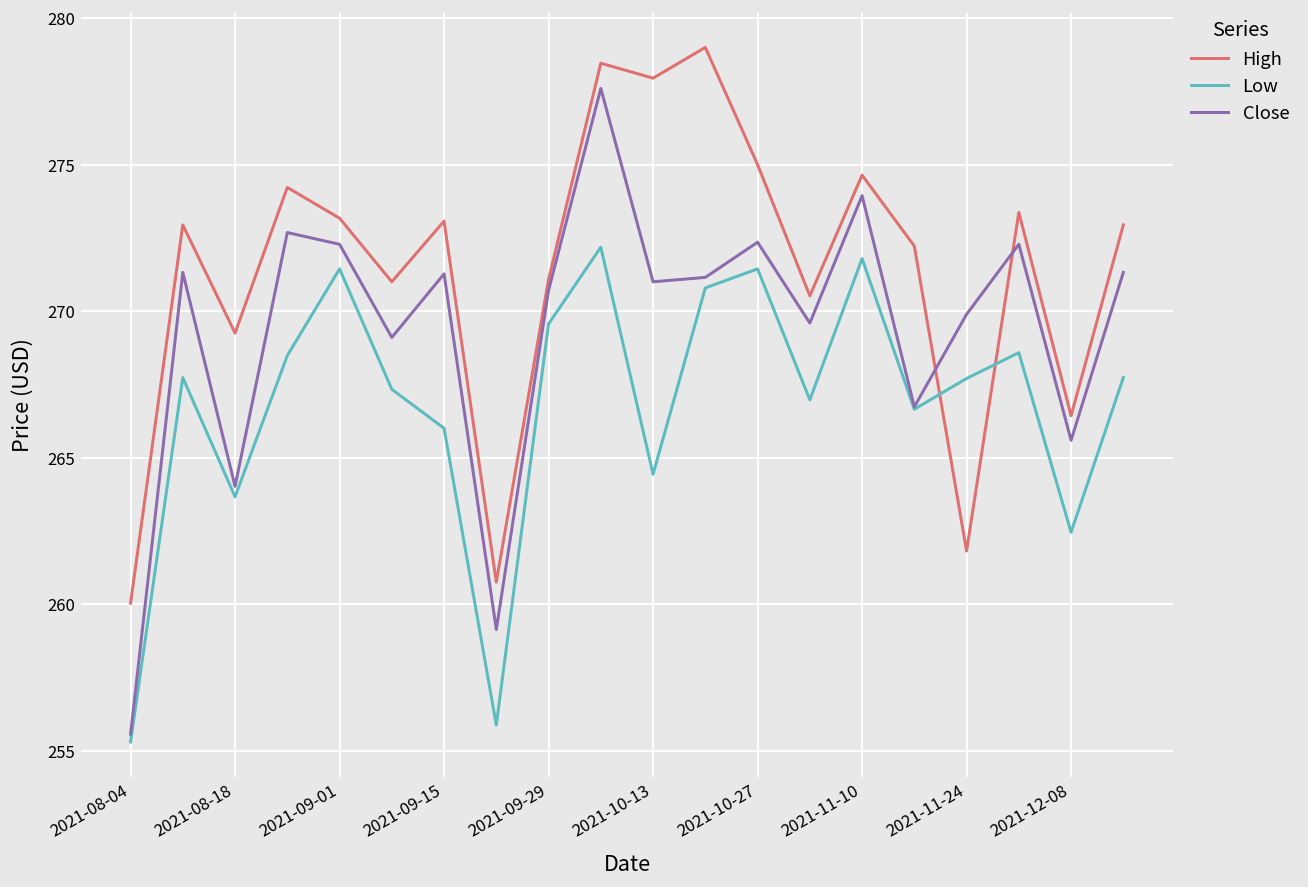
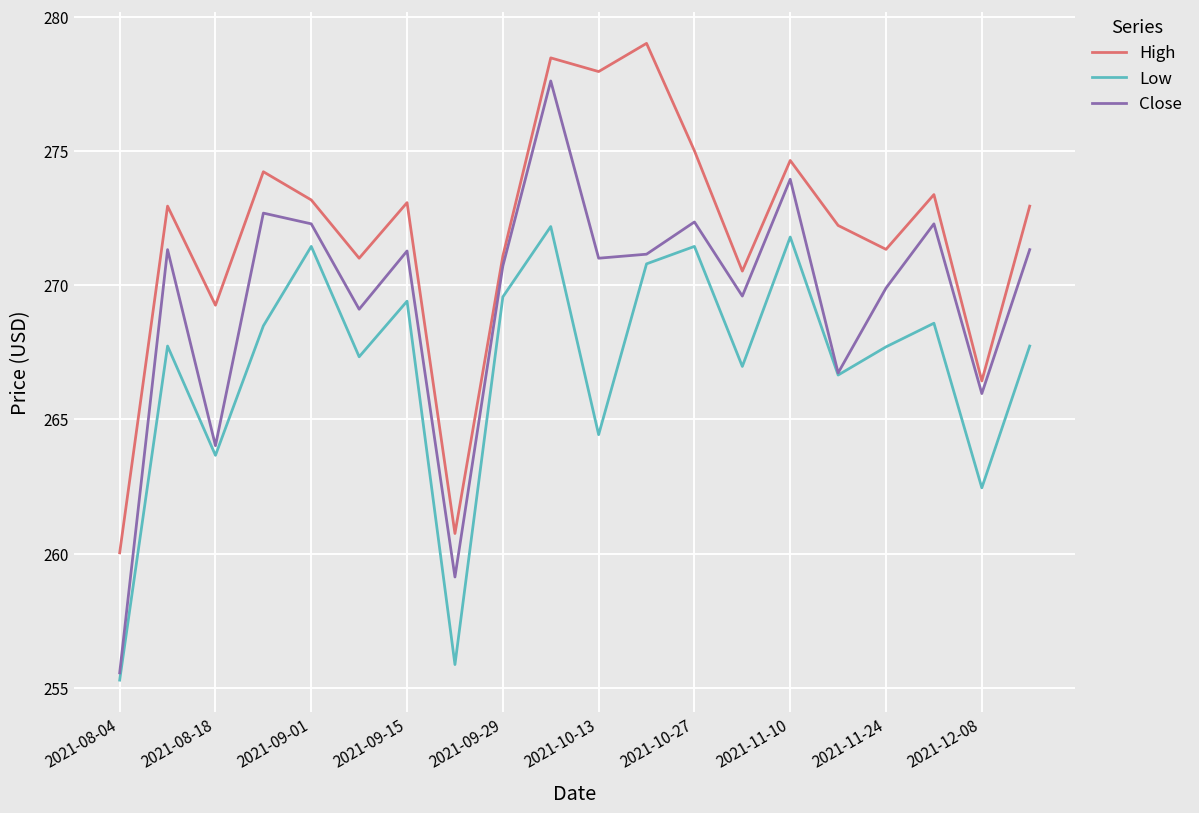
  {
    "High": {
      "2021-08-04": 260.0,
      "2021-08-18": 269.3,
      "2021-09-01": 273.2,
      "2021-09-15": 273.1,
      "2021-09-29": 271.1,
      "2021-10-13": 278.0,
      "2021-10-27": 275.0,
      "2021-11-10": 274.6,
-     "2021-11-24": 261.8,
+     "2021-11-24": 271.3,
      "2021-12-08": 266.4
    },
    "Low": {
      "2021-08-04": 255.3,
      "2021-08-18": 263.7,
      "2021-09-01": 271.4,
-     "2021-09-15": 266.0,
+     "2021-09-15": 269.4,
      "2021-09-29": 269.6,
      "2021-10-13": 264.4,
      "2021-10-27": 271.4,
      "2021-11-10": 271.8,
      "2021-11-24": 267.7,
      "2021-12-08": 262.5
    },
    "Close": {
      "2021-08-04": 255.6,
      "2021-08-18": 264.0,
      "2021-09-01": 272.3,
      "2021-09-15": 271.3,
      "2021-09-29": 270.7,
      "2021-10-13": 271.0,
      "2021-10-27": 272.4,
      "2021-11-10": 273.9,
      "2021-11-24": 269.9,
-     "2021-12-08": 265.6
+     "2021-12-08": 266.0
    }
  }
